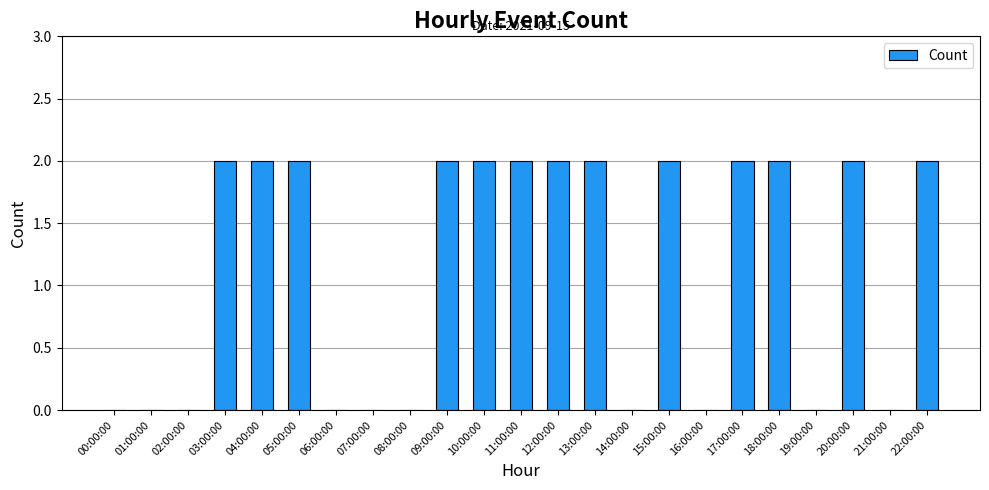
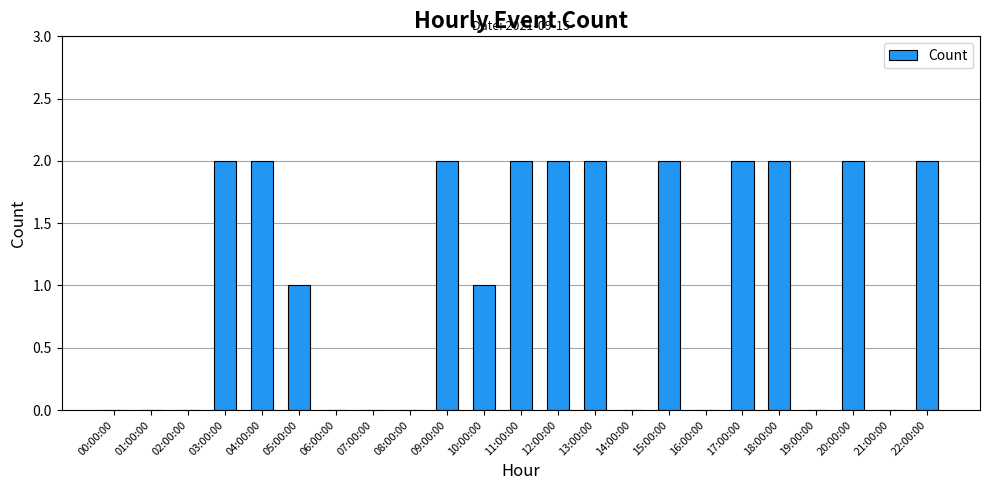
  {
    "00:00:00": 0,
    "01:00:00": 0,
    "02:00:00": 0,
    "03:00:00": 2,
    "04:00:00": 2,
-   "05:00:00": 2,
+   "05:00:00": 1,
    "06:00:00": 0,
    "07:00:00": 0,
    "08:00:00": 0,
    "09:00:00": 2,
-   "10:00:00": 2,
+   "10:00:00": 1,
    "11:00:00": 2,
    "12:00:00": 2,
    "13:00:00": 2,
    "14:00:00": 0,
    "15:00:00": 2,
    "16:00:00": 0,
    "17:00:00": 2,
    "18:00:00": 2,
    "19:00:00": 0,
    "20:00:00": 2,
    "21:00:00": 0,
    "22:00:00": 2
  }
